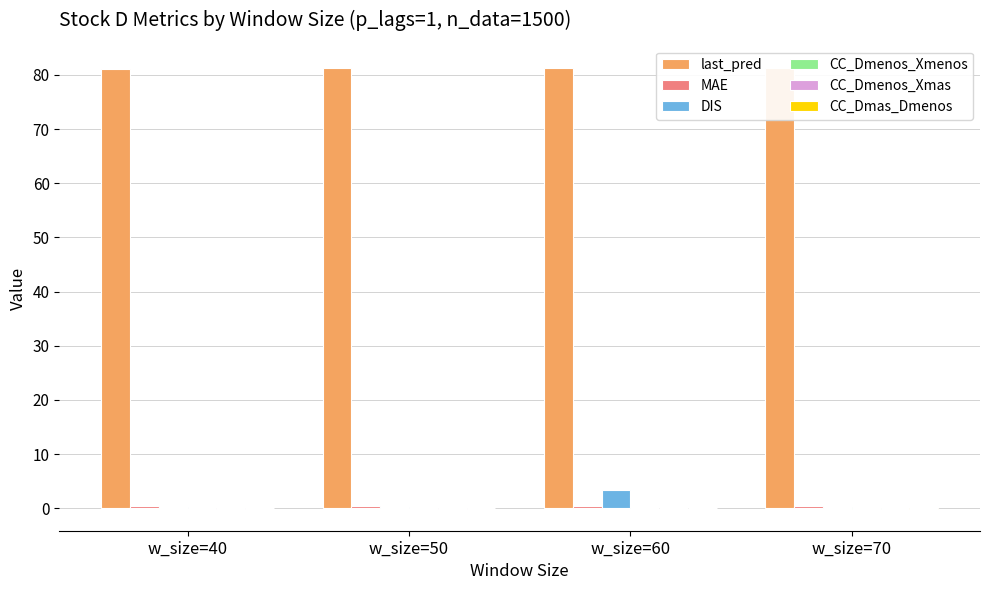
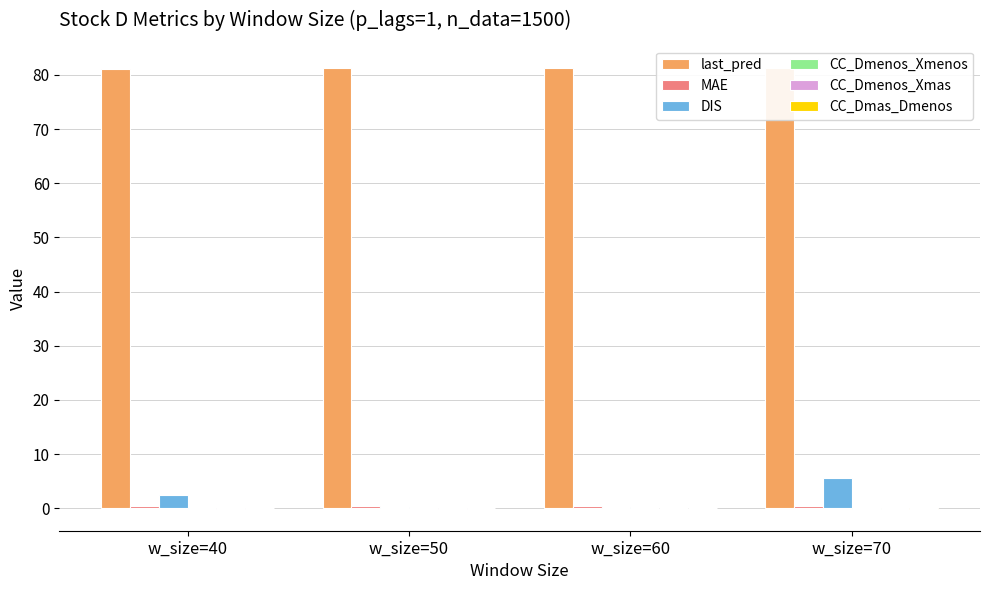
  {
    "DIS": {
-     "w_size=40": 0,
-     "w_size=60": 3,
-     "w_size=70": 0
+     "w_size=40": 2,
+     "w_size=60": 0,
+     "w_size=70": 5
    }
  }
